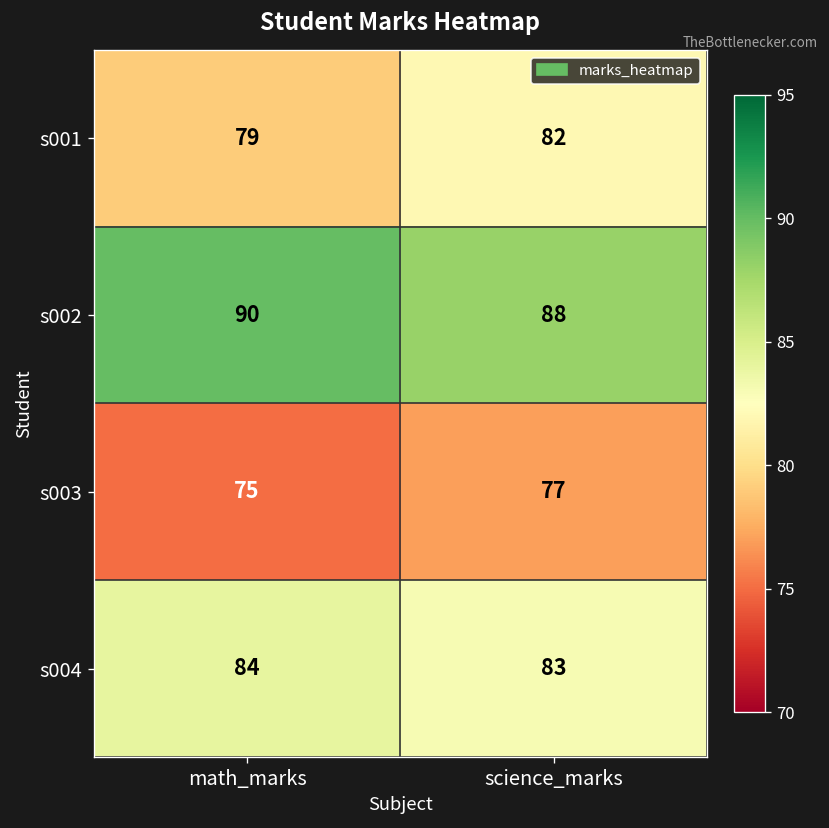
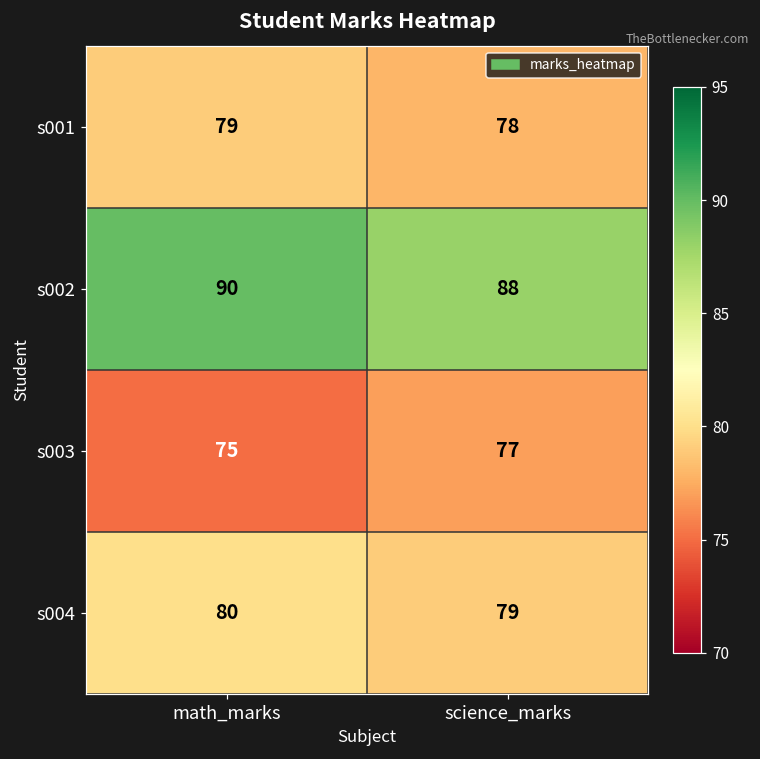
  {
    "s001": {
      "math_marks": 79,
-     "science_marks": 82
+     "science_marks": 78
    },
    "s002": {
      "math_marks": 90,
      "science_marks": 88
    },
    "s003": {
      "math_marks": 75,
      "science_marks": 77
    },
    "s004": {
-     "math_marks": 84,
-     "science_marks": 83
+     "math_marks": 80,
+     "science_marks": 79
    }
  }
